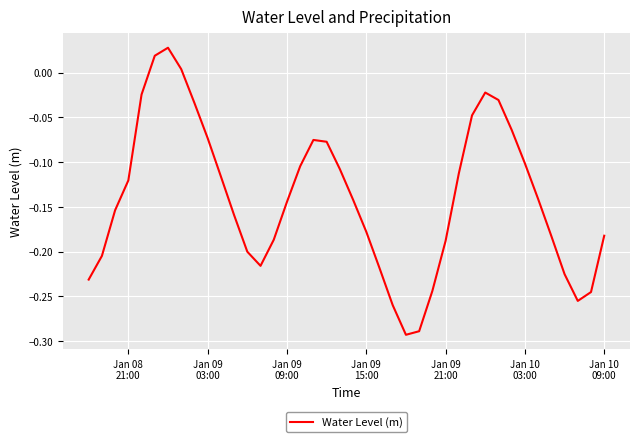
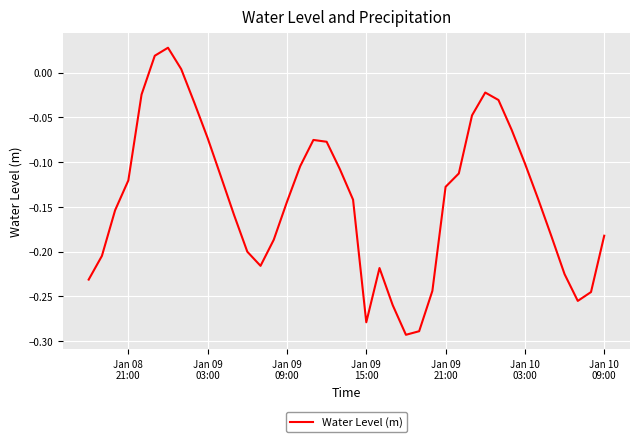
  {
    "Jan 08 21:00": -0.12,
    "Jan 09 03:00": -0.07,
    "Jan 09 09:00": -0.14,
-   "Jan 09 15:00": -0.18,
-   "Jan 09 21:00": -0.19,
+   "Jan 09 15:00": -0.28,
+   "Jan 09 21:00": -0.13,
    "Jan 10 03:00": -0.10,
    "Jan 10 09:00": -0.18
  }
